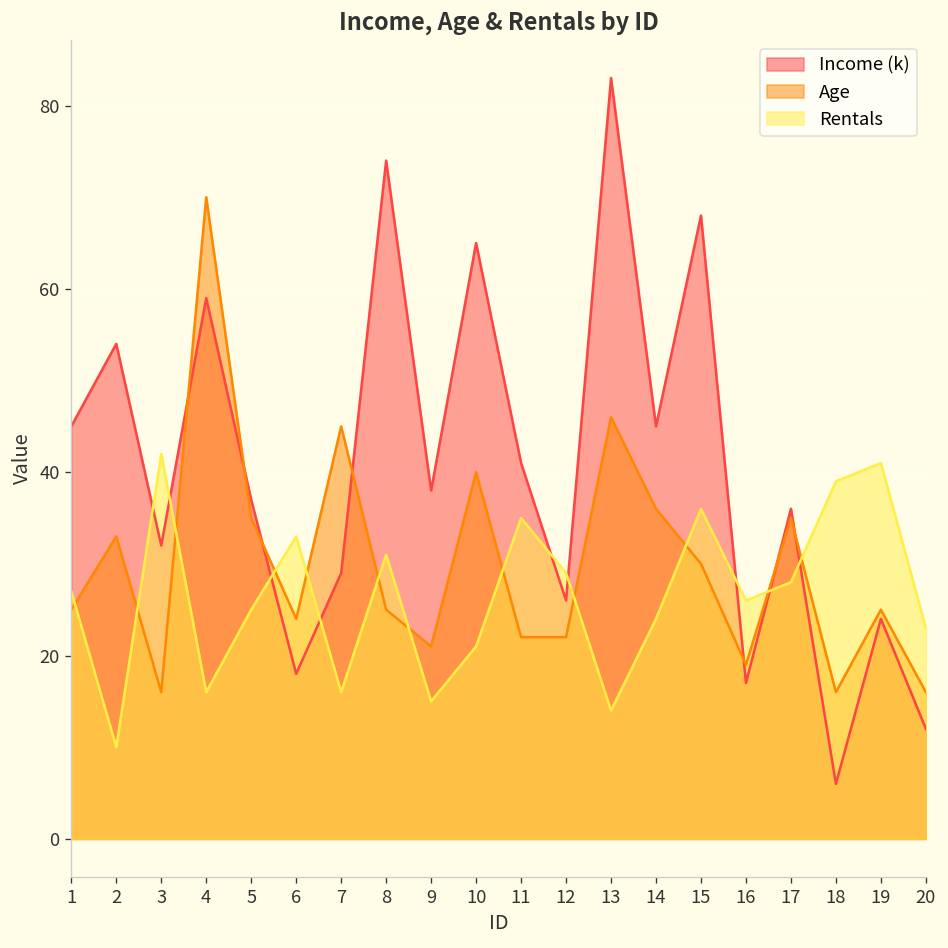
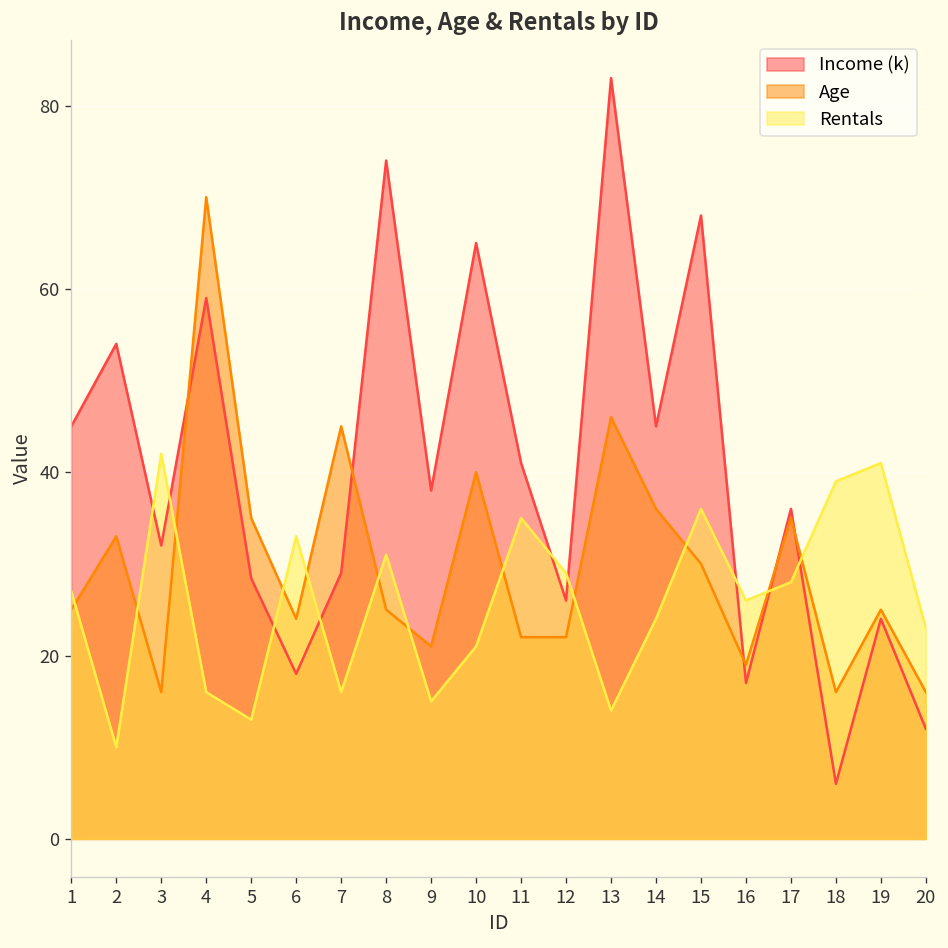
  {
    "Income (k)": {
      "1": 45,
      "2": 54,
      "3": 32,
      "4": 59,
-     "5": 37,
+     "5": 28,
      "6": 18,
      "7": 29,
      "8": 74,
      "9": 38,
      "10": 65,
      "11": 41,
      "12": 26,
      "13": 83,
      "14": 45,
      "15": 68,
      "16": 17,
      "17": 36,
      "18": 6,
      "19": 24,
      "20": 12
    },
    "Age": {
      "1": 25,
      "2": 33,
      "3": 16,
      "4": 70,
      "5": 35,
      "6": 24,
      "7": 45,
      "8": 25,
      "9": 21,
      "10": 40,
      "11": 22,
      "12": 22,
      "13": 46,
      "14": 36,
      "15": 30,
      "16": 19,
      "17": 35,
      "18": 16,
      "19": 25,
      "20": 16
    },
    "Rentals": {
      "1": 27,
      "2": 10,
      "3": 42,
      "4": 16,
-     "5": 25,
+     "5": 13,
      "6": 33,
      "7": 16,
      "8": 31,
      "9": 15,
      "10": 21,
      "11": 35,
      "12": 29,
      "13": 14,
      "14": 24,
      "15": 36,
      "16": 26,
      "17": 28,
      "18": 39,
      "19": 41,
      "20": 23
    }
  }
